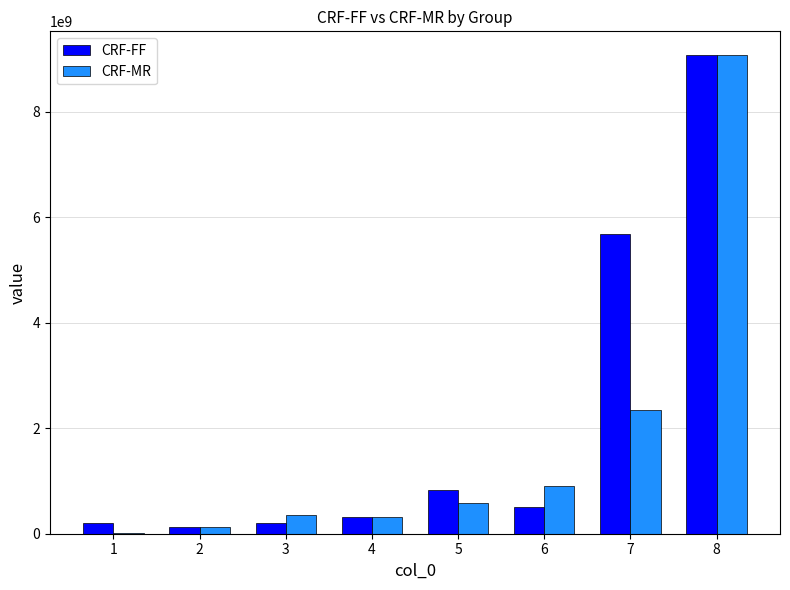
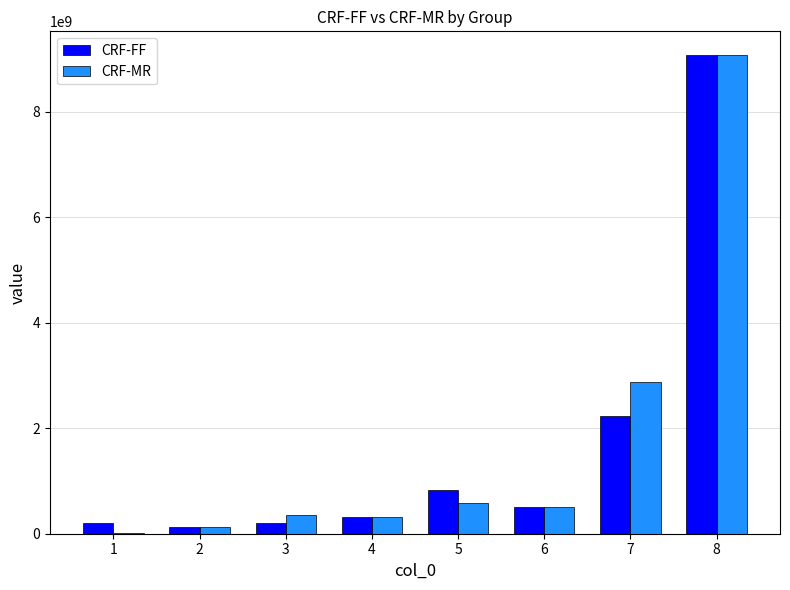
  {
    "CRF-FF": {
      "1": 200000000,
      "2": 100000000,
      "3": 200000000,
      "4": 300000000,
      "5": 800000000,
      "6": 500000000,
-     "7": 5700000000,
+     "7": 2200000000,
      "8": 9100000000
    },
    "CRF-MR": {
      "2": 100000000,
      "3": 300000000,
      "4": 300000000,
      "5": 600000000,
-     "6": 900000000,
-     "7": 2400000000,
+     "6": 500000000,
+     "7": 2900000000,
      "8": 9100000000
    }
  }
